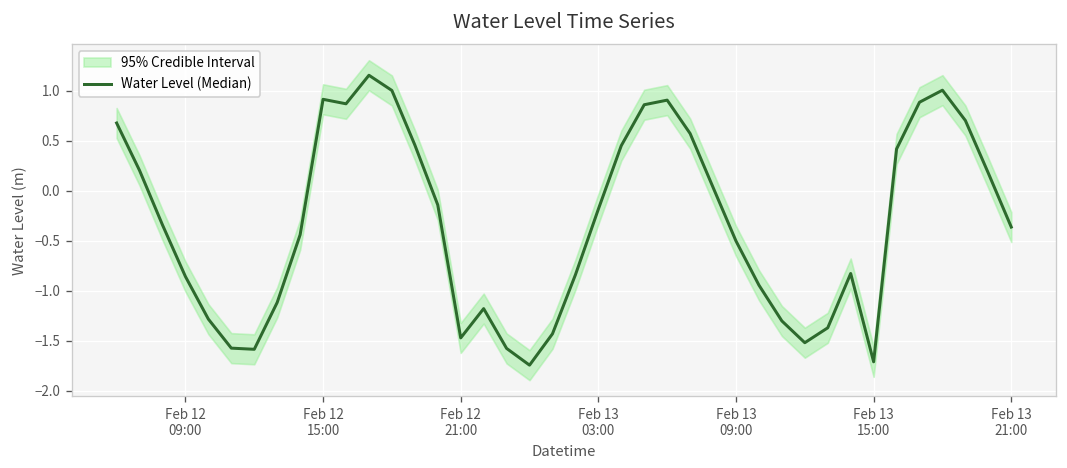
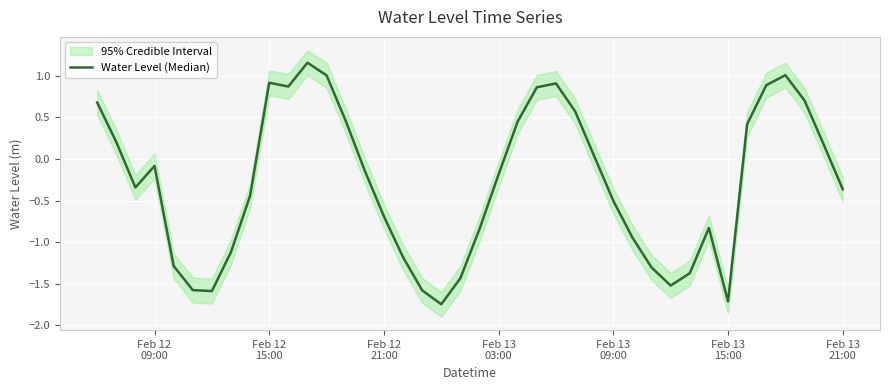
  {
    "Water Level (Median)": {
-     "Feb 12 09:00": -0.9,
+     "Feb 12 09:00": -0.1,
      "Feb 12 15:00": 0.9,
-     "Feb 12 21:00": -1.5,
+     "Feb 12 21:00": -0.7,
      "Feb 13 03:00": -0.2,
      "Feb 13 09:00": -0.5,
      "Feb 13 15:00": -1.7,
      "Feb 13 21:00": -0.4
    }
  }
